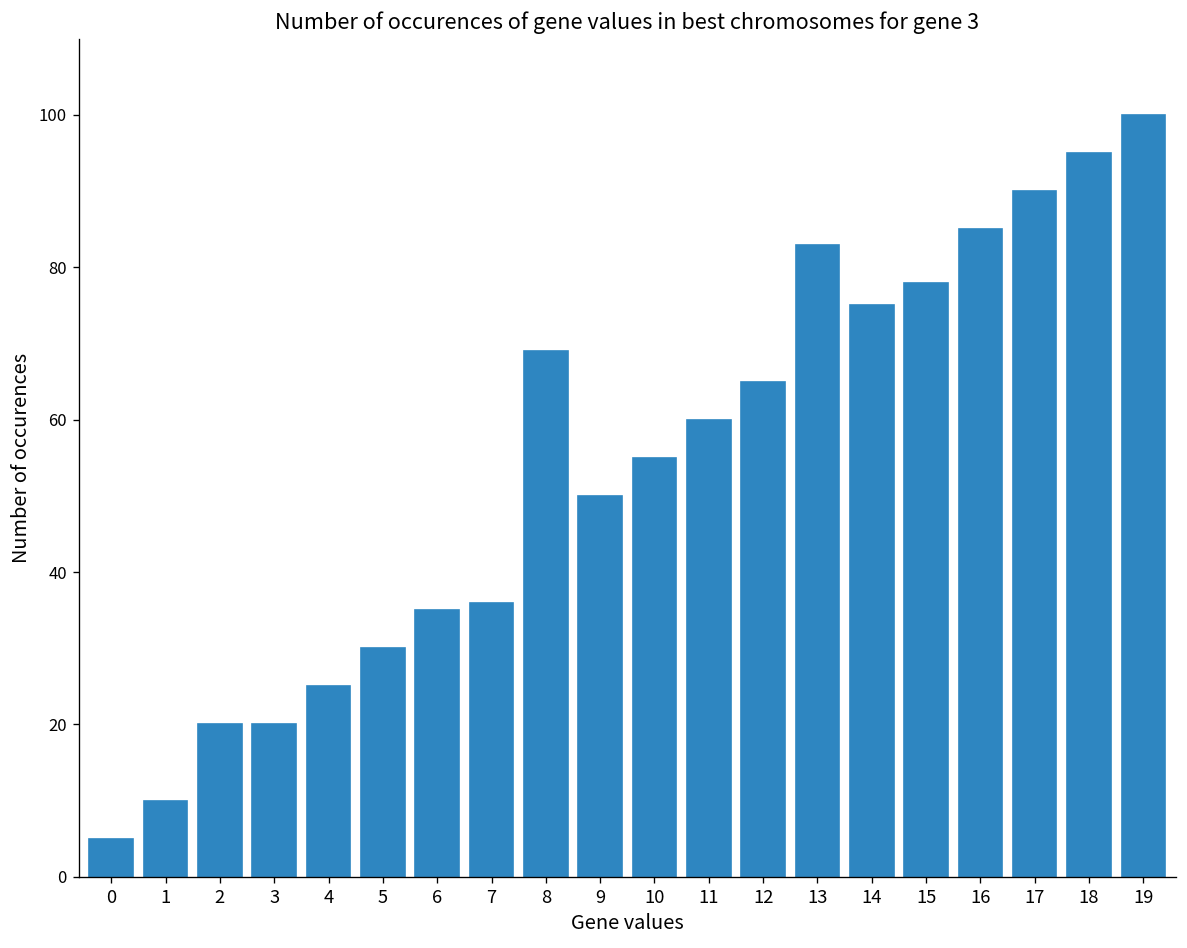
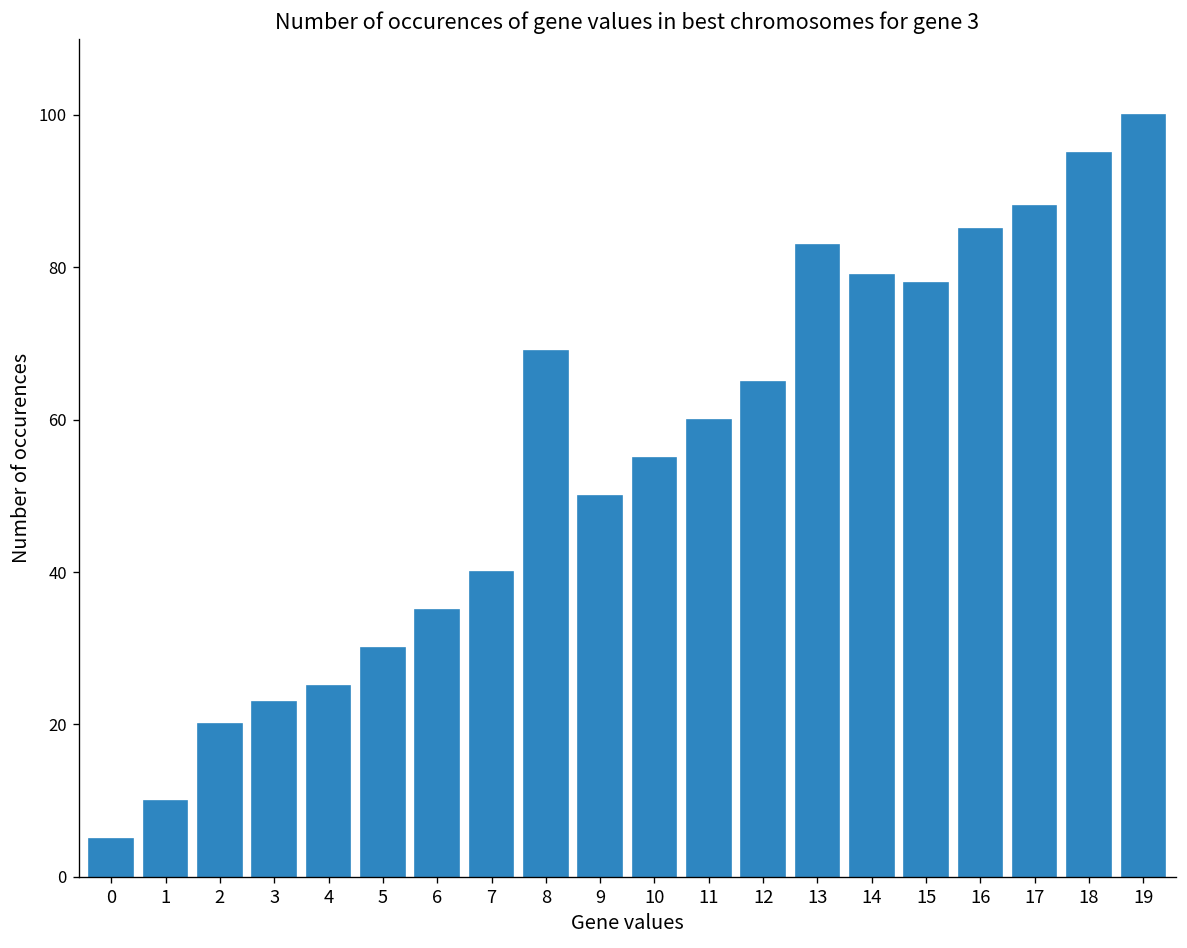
  {
    "0": 5,
    "1": 10,
    "2": 20,
-   "3": 20,
+   "3": 23,
    "4": 25,
    "5": 30,
    "6": 35,
-   "7": 36,
+   "7": 40,
    "8": 69,
    "9": 50,
    "10": 55,
    "11": 60,
    "12": 65,
    "13": 83,
-   "14": 75,
+   "14": 79,
    "15": 78,
    "16": 85,
-   "17": 90,
+   "17": 88,
    "18": 95,
    "19": 100
  }
